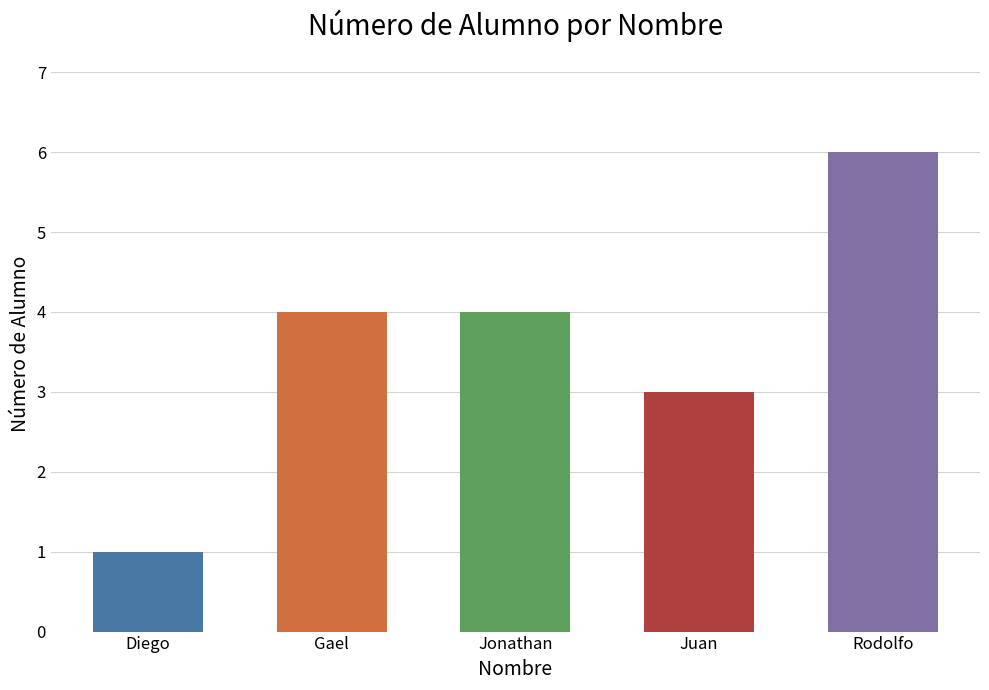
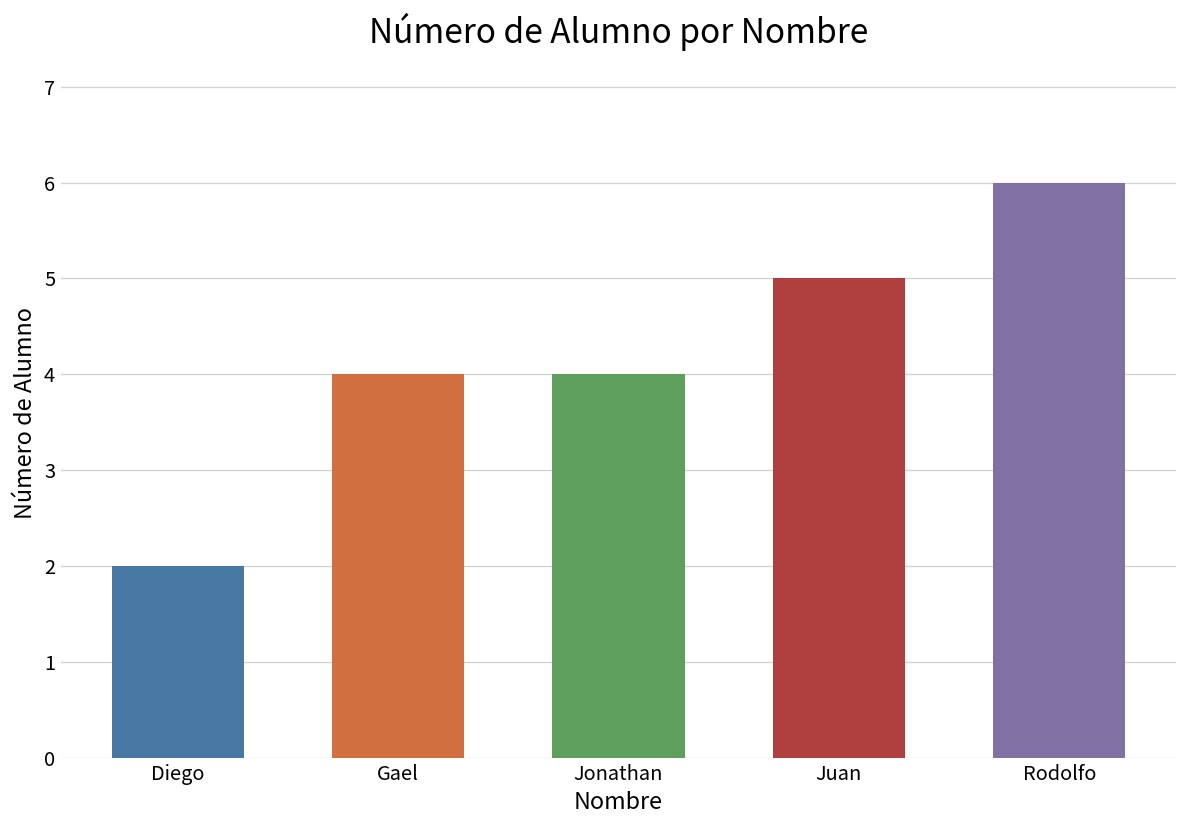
  {
-   "Diego": 1,
+   "Diego": 2,
    "Gael": 4,
    "Jonathan": 4,
-   "Juan": 3,
+   "Juan": 5,
    "Rodolfo": 6
  }
